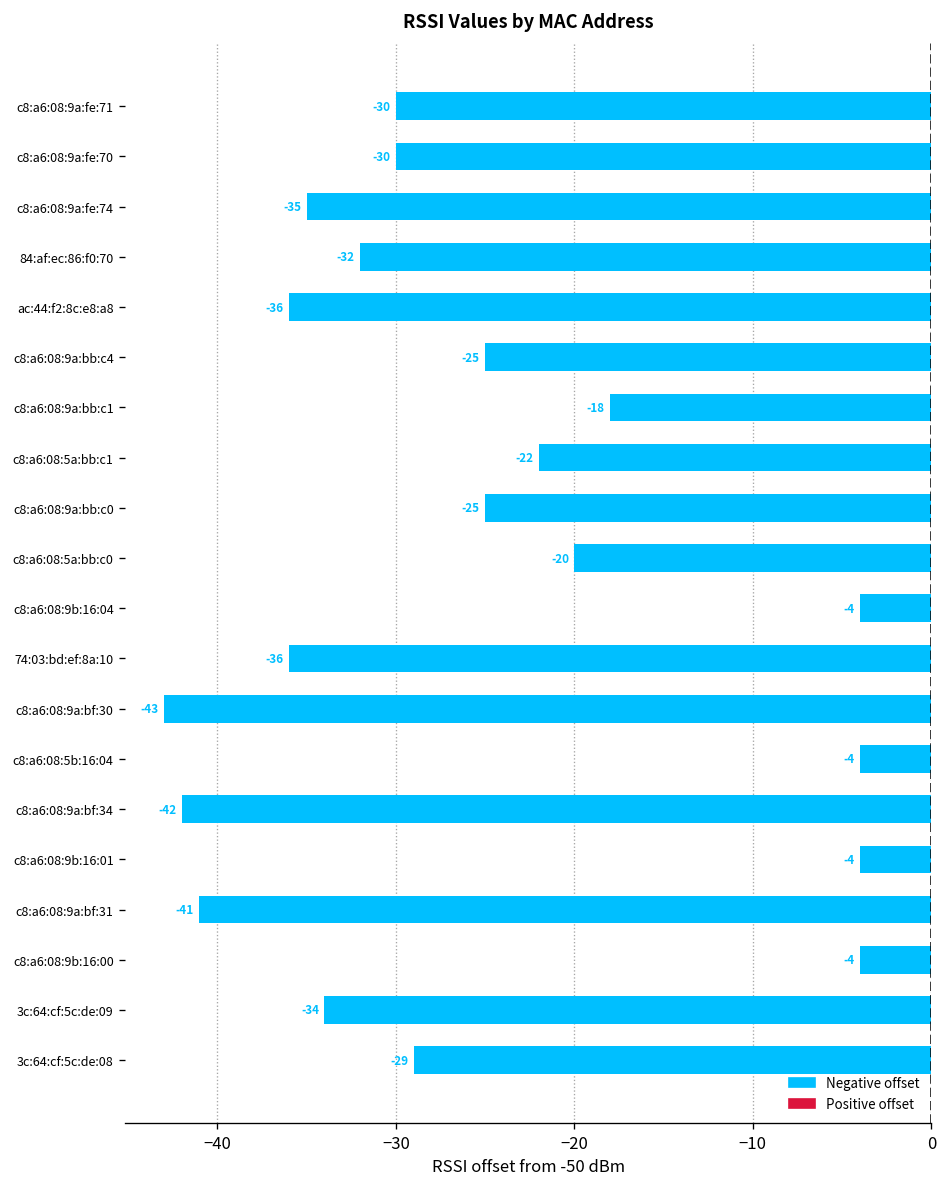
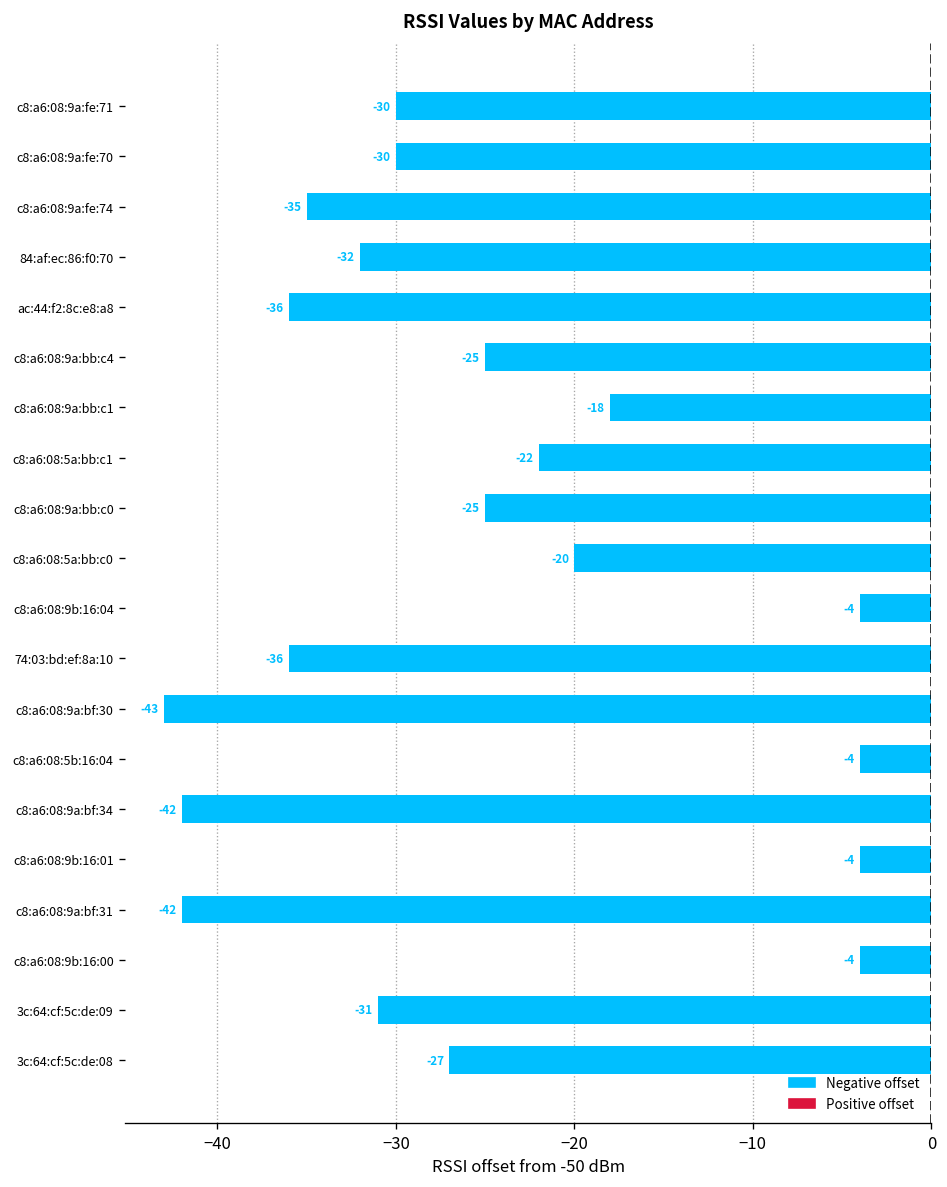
  {
    "c8:a6:08:9a:fe:71": -30,
    "c8:a6:08:9a:fe:70": -30,
    "c8:a6:08:9a:fe:74": -35,
    "84:af:ec:86:f0:70": -32,
    "ac:44:f2:8c:e8:a8": -36,
    "c8:a6:08:9a:bb:c4": -25,
    "c8:a6:08:9a:bb:c1": -18,
    "c8:a6:08:5a:bb:c1": -22,
    "c8:a6:08:9a:bb:c0": -25,
    "c8:a6:08:5a:bb:c0": -20,
    "c8:a6:08:9b:16:04": -4,
    "74:03:bd:ef:8a:10": -36,
    "c8:a6:08:9a:bf:30": -43,
    "c8:a6:08:5b:16:04": -4,
    "c8:a6:08:9a:bf:34": -42,
    "c8:a6:08:9b:16:01": -4,
-   "c8:a6:08:9a:bf:31": -41,
+   "c8:a6:08:9a:bf:31": -42,
    "c8:a6:08:9b:16:00": -4,
-   "3c:64:cf:5c:de:09": -34,
-   "3c:64:cf:5c:de:08": -29
+   "3c:64:cf:5c:de:09": -31,
+   "3c:64:cf:5c:de:08": -27
  }
